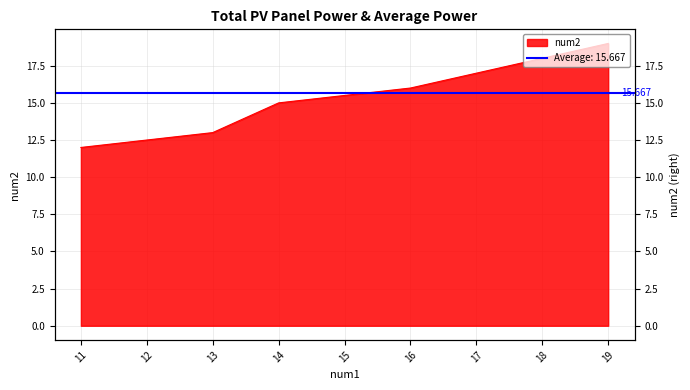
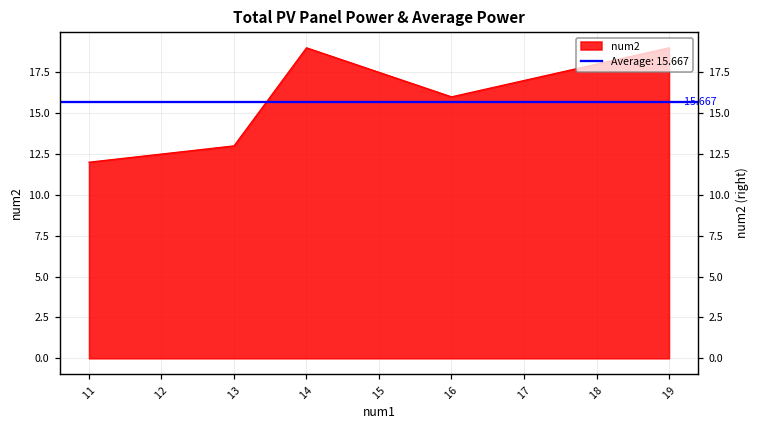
  {
    "11": 12,
    "13": 13,
-   "14": 15,
+   "14": 19,
    "16": 16
  }
